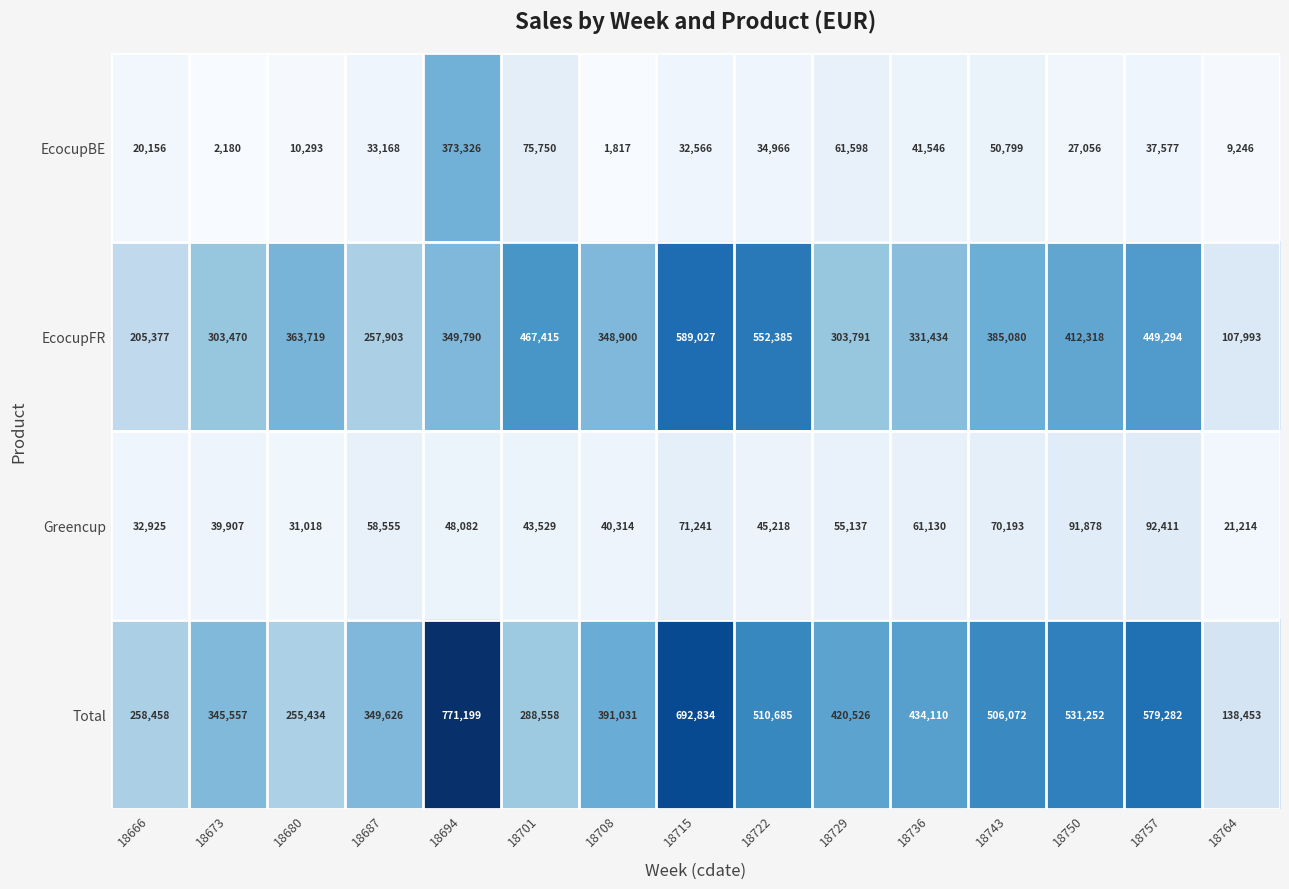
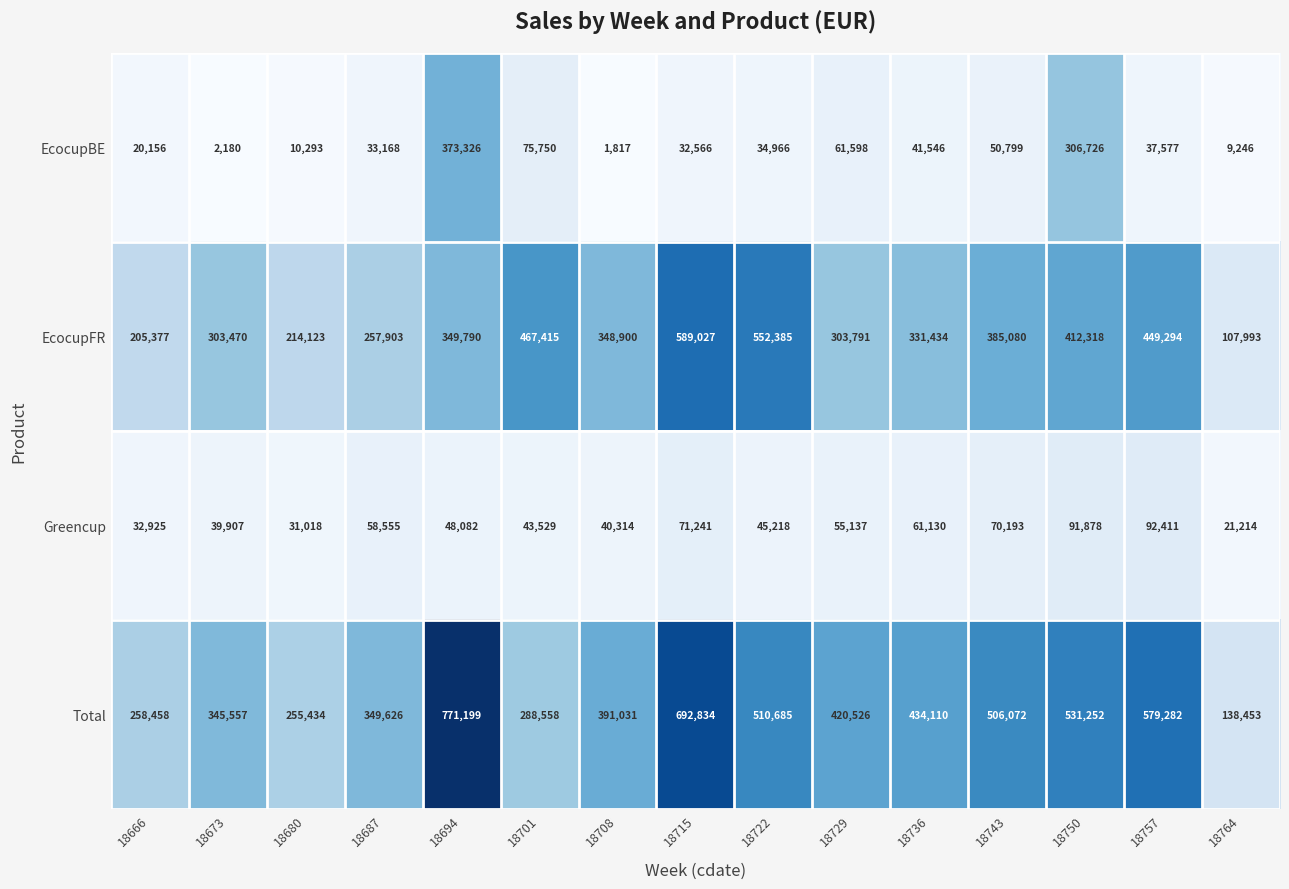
  {
    "EcocupBE": {
      "18666": "20,156",
      "18673": "2,180",
      "18680": "10,293",
      "18687": "33,168",
      "18694": "373,326",
      "18701": "75,750",
      "18708": "1,817",
      "18715": "32,566",
      "18722": "34,966",
      "18729": "61,598",
      "18736": "41,546",
      "18743": "50,799",
-     "18750": "27,056",
+     "18750": "306,726",
      "18757": "37,577",
      "18764": "9,246"
    },
    "EcocupFR": {
      "18666": "205,377",
      "18673": "303,470",
-     "18680": "363,719",
+     "18680": "214,123",
      "18687": "257,903",
      "18694": "349,790",
      "18701": "467,415",
      "18708": "348,900",
      "18715": "589,027",
      "18722": "552,385",
      "18729": "303,791",
      "18736": "331,434",
      "18743": "385,080",
      "18750": "412,318",
      "18757": "449,294",
      "18764": "107,993"
    },
    "Greencup": {
      "18666": "32,925",
      "18673": "39,907",
      "18680": "31,018",
      "18687": "58,555",
      "18694": "48,082",
      "18701": "43,529",
      "18708": "40,314",
      "18715": "71,241",
      "18722": "45,218",
      "18729": "55,137",
      "18736": "61,130",
      "18743": "70,193",
      "18750": "91,878",
      "18757": "92,411",
      "18764": "21,214"
    },
    "Total": {
      "18666": "258,458",
      "18673": "345,557",
      "18680": "255,434",
      "18687": "349,626",
      "18694": "771,199",
      "18701": "288,558",
      "18708": "391,031",
      "18715": "692,834",
      "18722": "510,685",
      "18729": "420,526",
      "18736": "434,110",
      "18743": "506,072",
      "18750": "531,252",
      "18757": "579,282",
      "18764": "138,453"
    }
  }
